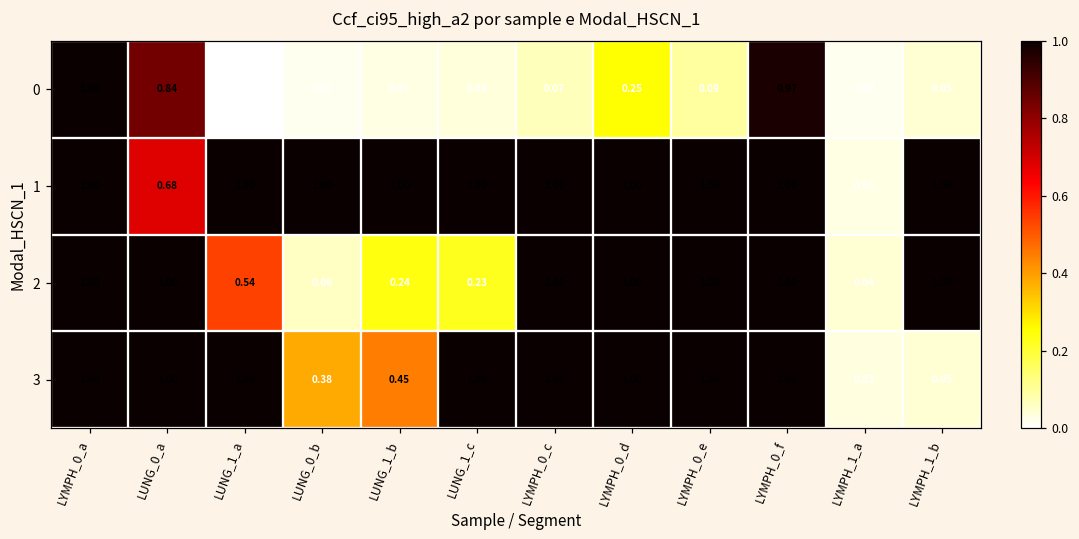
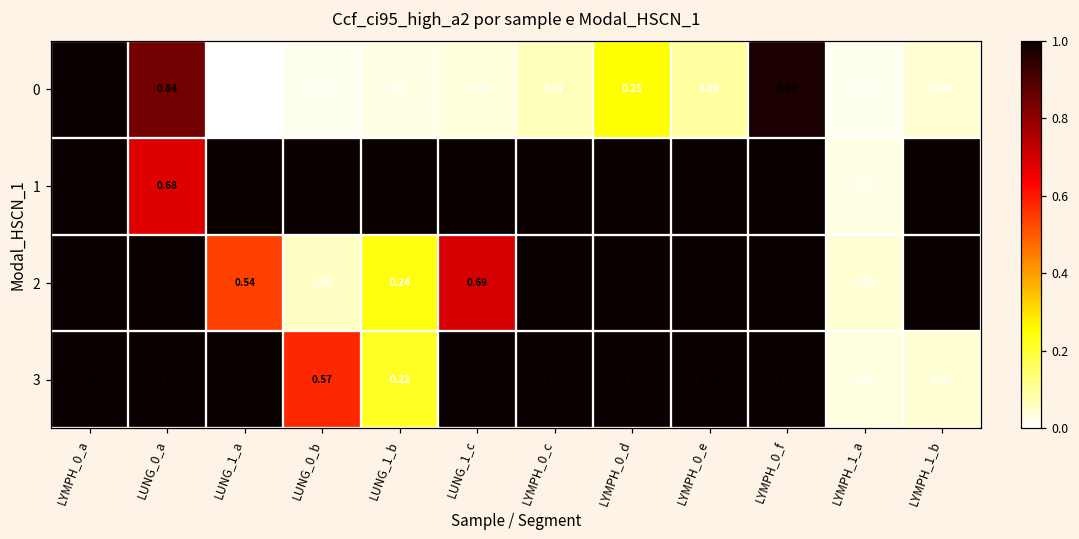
  {
    "0": {
      "LUNG_0_a": 0.84,
      "LYMPH_0_c": 0.07,
      "LYMPH_0_d": 0.25,
      "LYMPH_0_e": 0.09
    },
    "1": {
      "LUNG_0_a": 0.68
    },
    "2": {
      "LUNG_1_a": 0.54,
      "LUNG_0_b": 0.06,
      "LUNG_1_b": 0.24,
-     "LUNG_1_c": 0.23
+     "LUNG_1_c": 0.69
    },
    "3": {
-     "LUNG_0_b": 0.38,
-     "LUNG_1_b": 0.45
+     "LUNG_0_b": 0.57,
+     "LUNG_1_b": 0.22
    }
  }
